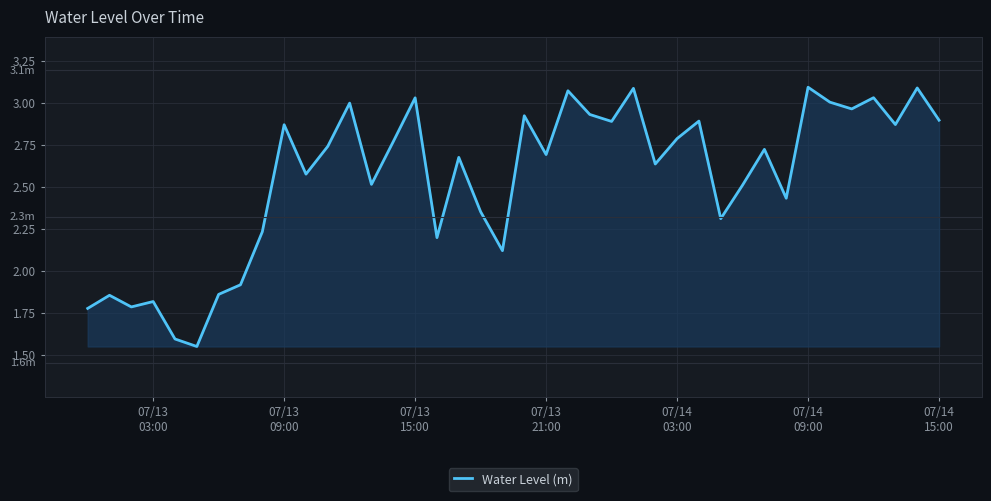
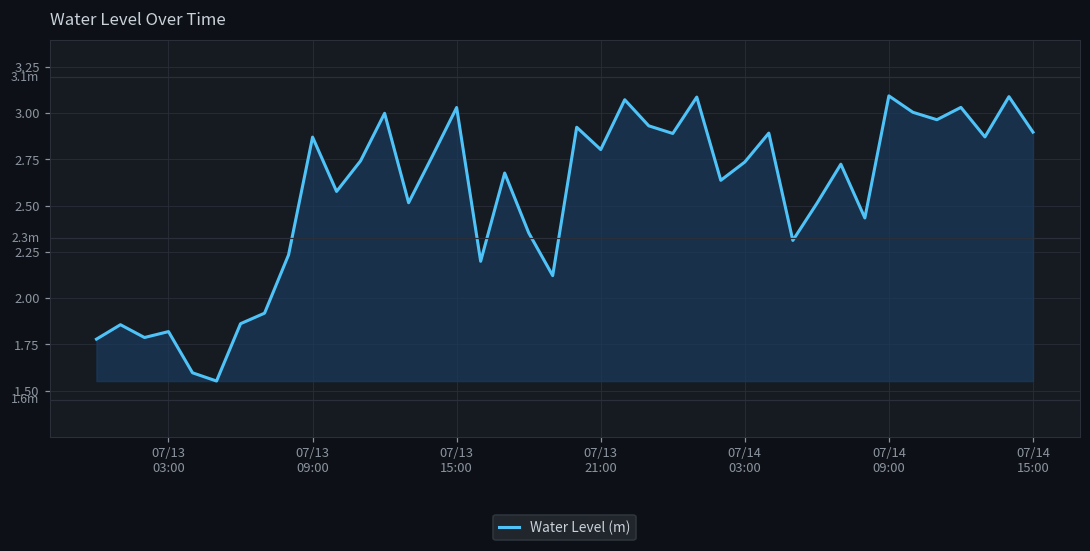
  {
    "07/13 03:00": 1.82,
    "07/13 09:00": 2.87,
    "07/13 15:00": 3.03,
-   "07/13 21:00": 2.69,
-   "07/14 03:00": 2.79,
+   "07/13 21:00": 2.80,
+   "07/14 03:00": 2.74,
    "07/14 09:00": 3.09,
    "07/14 15:00": 2.90
  }
